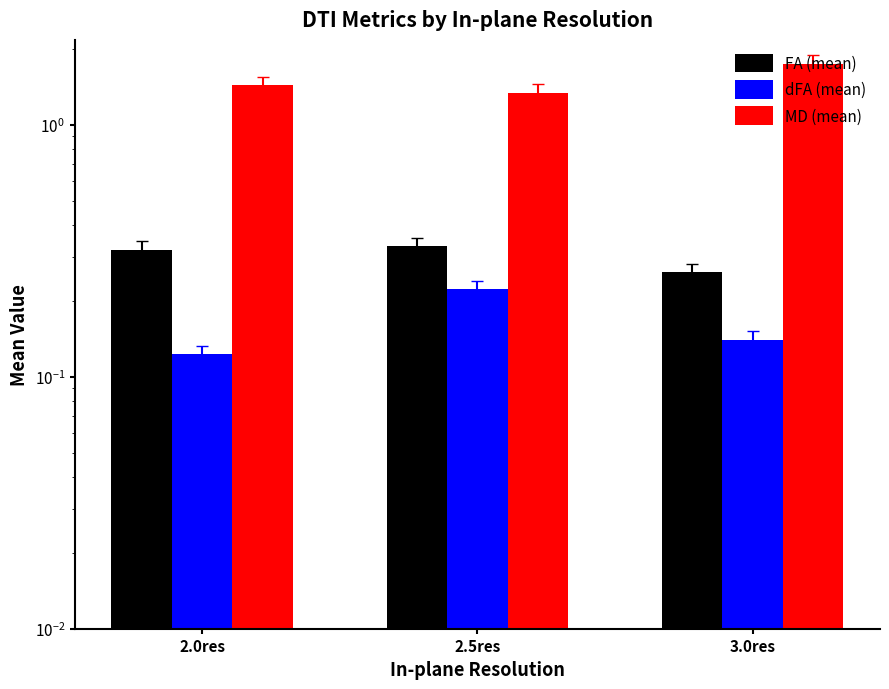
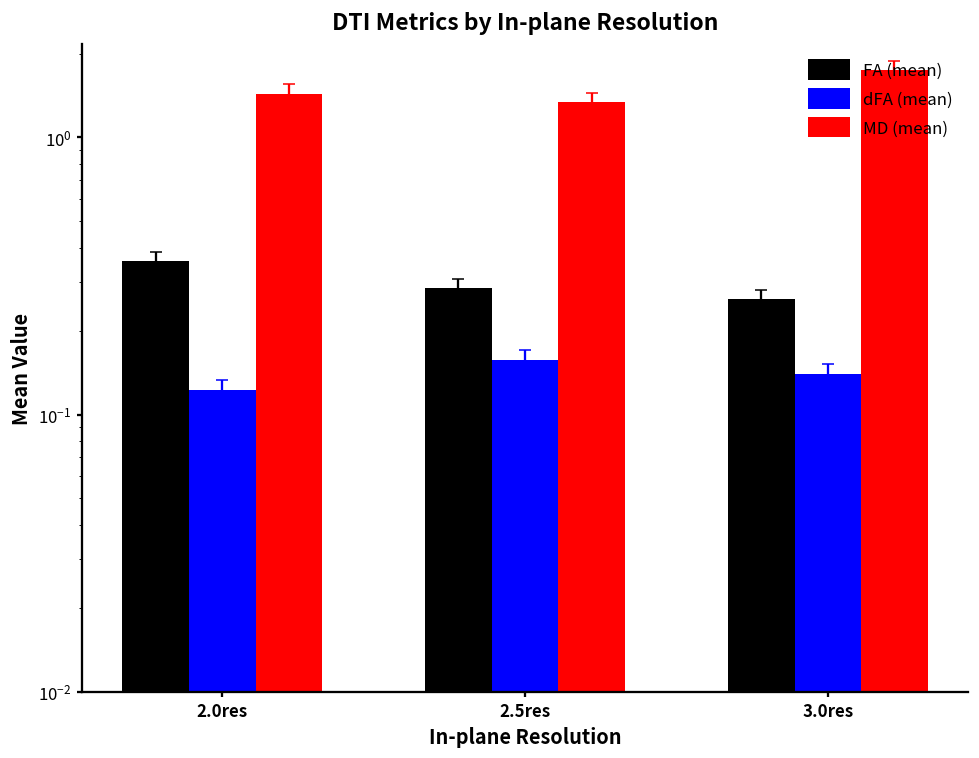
  {
    "FA (mean)": {
-     "2.0res": 0.32,
-     "2.5res": 0.33,
+     "2.0res": 0.36,
+     "2.5res": 0.29,
      "3.0res": 0.26
    },
    "dFA (mean)": {
      "2.0res": 0.12,
-     "2.5res": 0.22,
+     "2.5res": 0.16,
      "3.0res": 0.14
    },
    "MD (mean)": {
      "2.0res": 1.4,
      "2.5res": 1.3,
      "3.0res": 1.7
    }
  }
